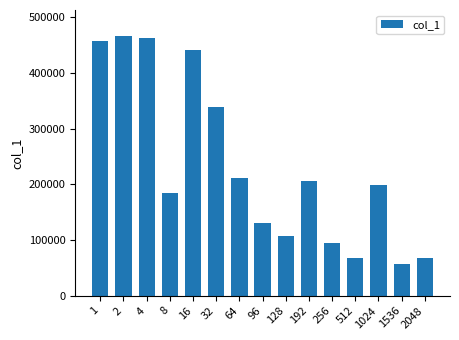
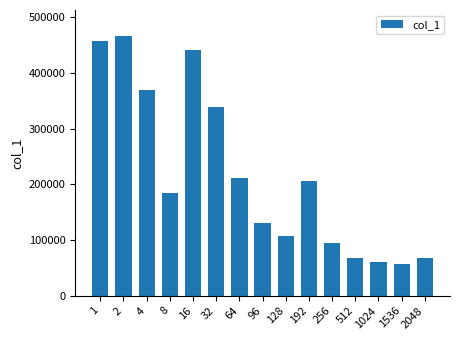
  {
    "1": 460000,
    "2": 470000,
-   "4": 460000,
+   "4": 370000,
    "8": 180000,
    "16": 440000,
    "32": 340000,
    "64": 210000,
    "96": 130000,
    "128": 110000,
    "192": 210000,
    "256": 90000,
    "512": 70000,
-   "1024": 200000,
+   "1024": 60000,
    "1536": 60000,
    "2048": 70000
  }
